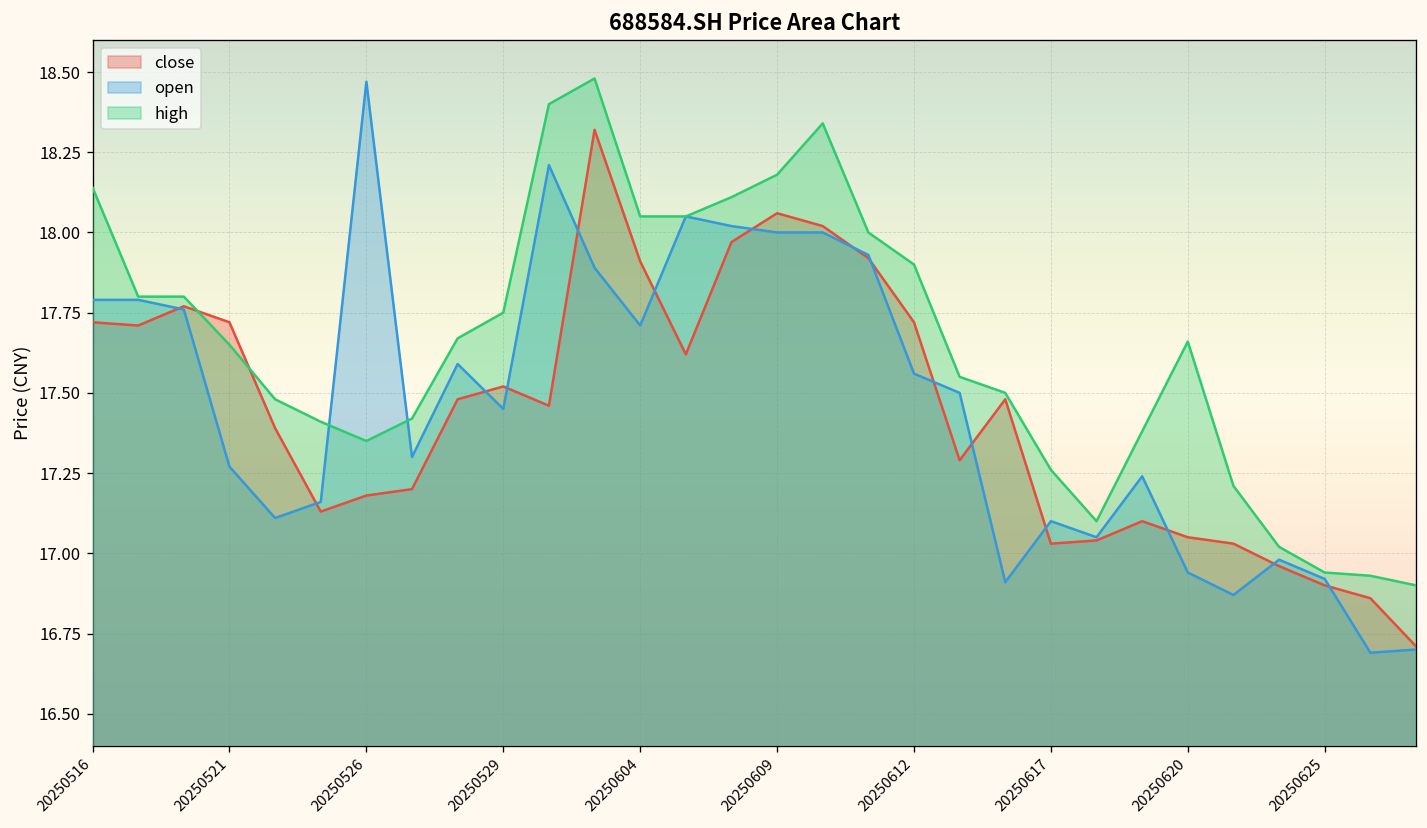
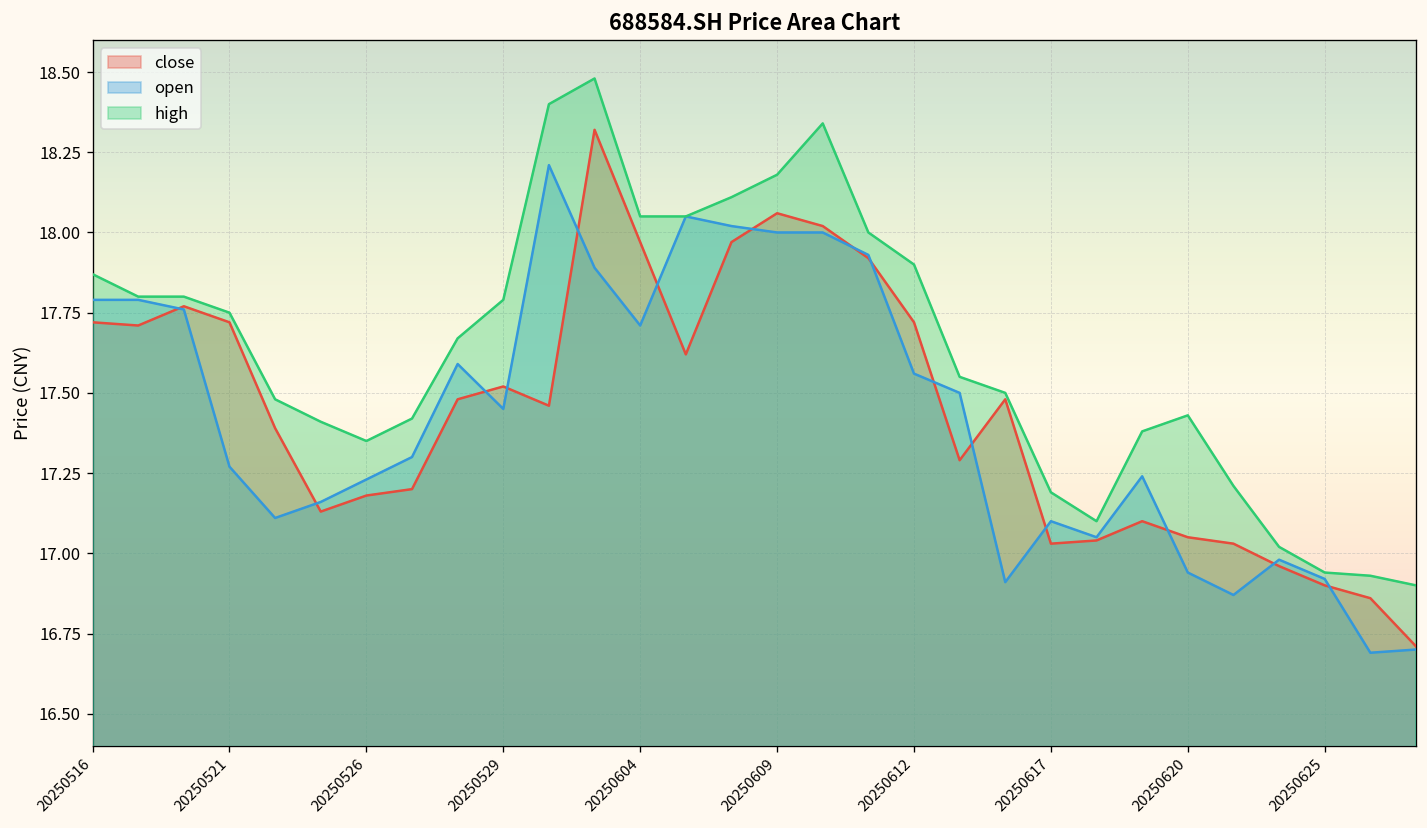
  {
    "close": {
      "20250516": 17.72,
      "20250521": 17.72,
      "20250526": 17.18,
      "20250529": 17.52,
-     "20250604": 17.91,
+     "20250604": 17.97,
      "20250609": 18.06,
      "20250612": 17.72,
      "20250617": 17.03,
      "20250620": 17.05,
      "20250625": 16.90
    },
    "open": {
      "20250516": 17.79,
      "20250521": 17.27,
-     "20250526": 18.47,
+     "20250526": 17.23,
      "20250529": 17.45,
      "20250604": 17.71,
      "20250609": 18.00,
      "20250612": 17.56,
      "20250617": 17.10,
      "20250620": 16.94,
      "20250625": 16.92
    },
    "high": {
-     "20250516": 18.14,
-     "20250521": 17.65,
+     "20250516": 17.87,
+     "20250521": 17.75,
      "20250526": 17.35,
-     "20250529": 17.75,
+     "20250529": 17.79,
      "20250604": 18.05,
      "20250609": 18.18,
      "20250612": 17.90,
-     "20250617": 17.26,
-     "20250620": 17.66,
+     "20250617": 17.19,
+     "20250620": 17.43,
      "20250625": 16.94
    }
  }
